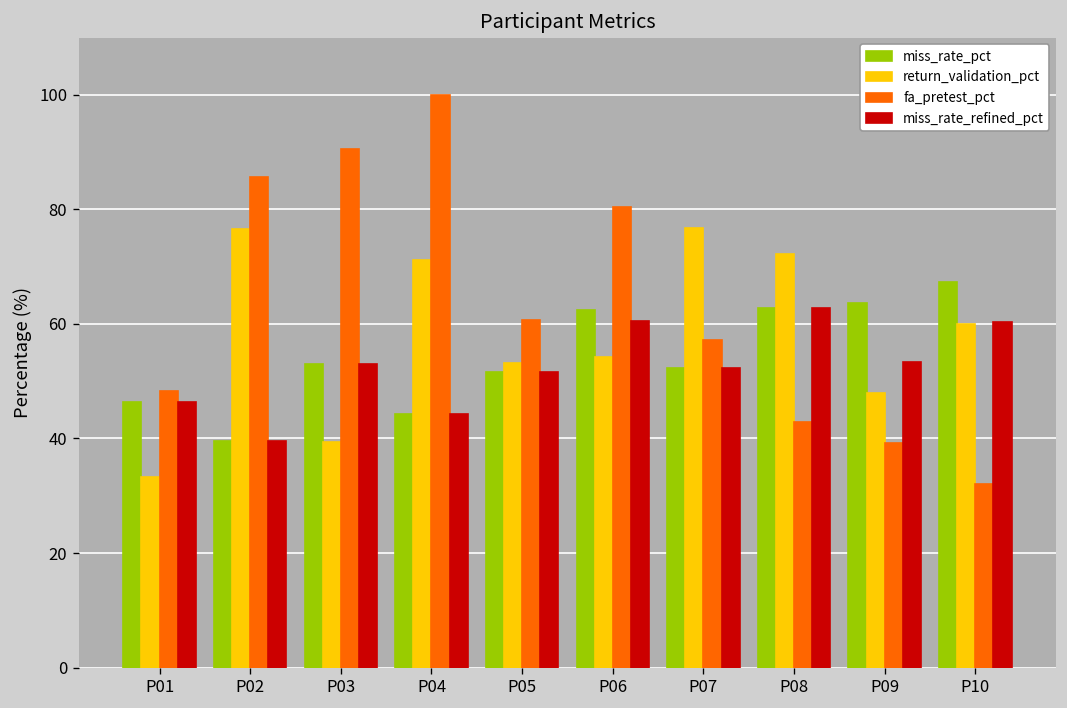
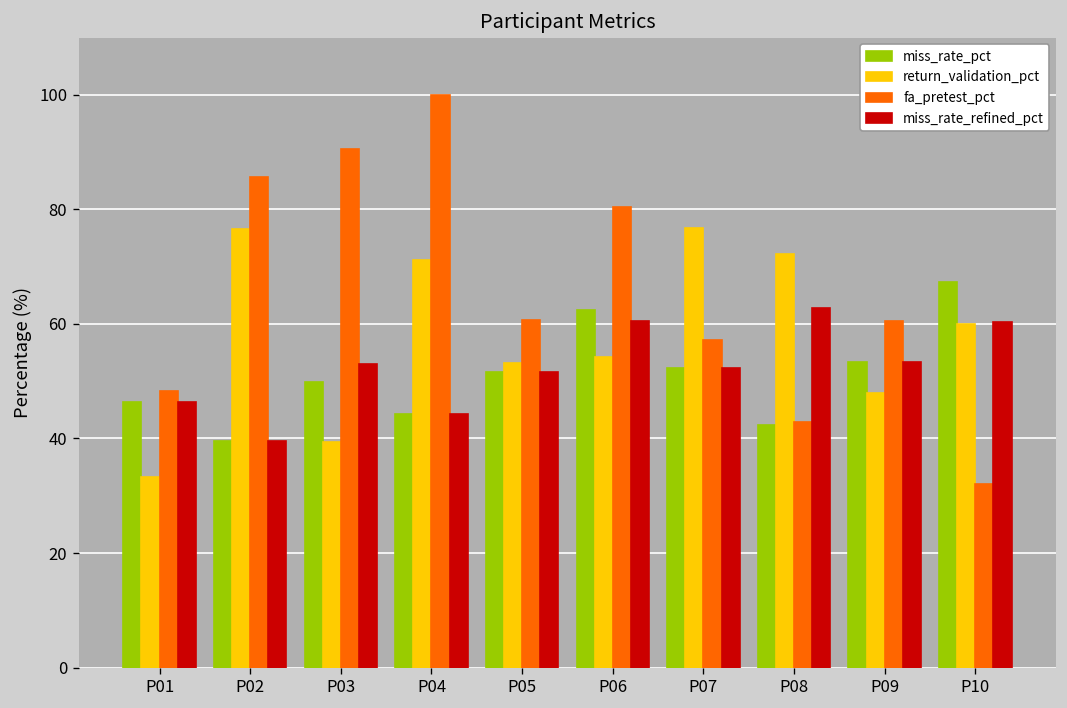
  {
    "miss_rate_pct": {
      "P01": 46,
      "P02": 40,
-     "P03": 53,
+     "P03": 50,
      "P04": 44,
      "P05": 52,
      "P06": 62,
      "P07": 52,
-     "P08": 63,
-     "P09": 64,
+     "P08": 42,
+     "P09": 53,
      "P10": 67
    },
    "return_validation_pct": {
      "P01": 33,
      "P02": 77,
      "P03": 39,
      "P04": 71,
      "P05": 53,
      "P06": 54,
      "P07": 77,
      "P08": 72,
      "P09": 48,
      "P10": 60
    },
    "fa_pretest_pct": {
      "P01": 48,
      "P02": 86,
      "P03": 91,
      "P04": 100,
      "P05": 61,
      "P06": 80,
      "P07": 57,
      "P08": 43,
-     "P09": 39,
+     "P09": 61,
      "P10": 32
    },
    "miss_rate_refined_pct": {
      "P01": 46,
      "P02": 40,
      "P03": 53,
      "P04": 44,
      "P05": 52,
      "P06": 60,
      "P07": 52,
      "P08": 63,
      "P09": 53,
      "P10": 60
    }
  }
